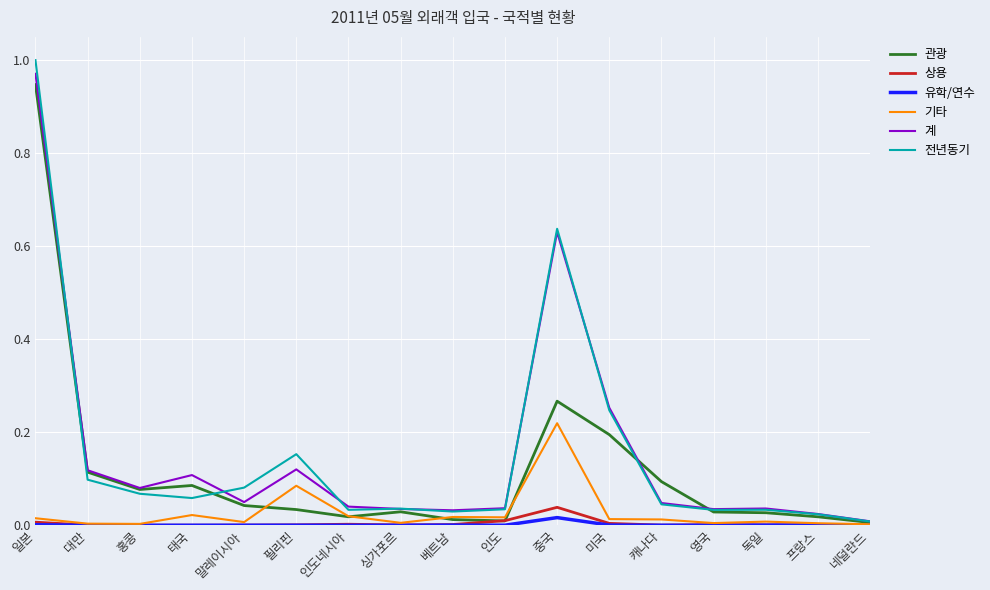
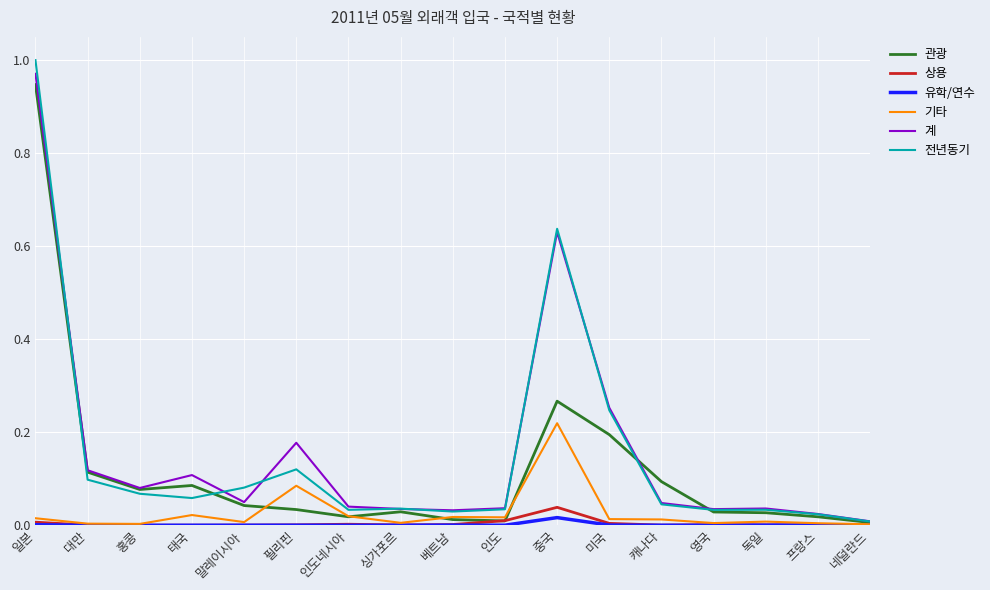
  {
    "관광": {
      "일본": 0.95,
      "태국": 0.09,
      "말레이시아": 0.04,
      "필리핀": 0.03,
      "싱가포르": 0.03,
      "베트남": 0.01,
      "중국": 0.27,
      "미국": 0.19,
      "캐나다": 0.09,
      "독일": 0.03
    },
    "상용": {
      "일본": 0.01,
      "중국": 0.04
    },
    "유학/연수": {
      "일본": 0.00,
      "인도": 0.00,
      "중국": 0.02
    },
    "기타": {
      "일본": 0.02,
      "태국": 0.02,
      "말레이시아": 0.01,
      "필리핀": 0.08,
      "베트남": 0.02,
      "인도": 0.02,
      "중국": 0.22,
      "미국": 0.01,
      "캐나다": 0.01,
      "독일": 0.01
    },
    "계": {
      "일본": 0.97,
      "태국": 0.11,
      "말레이시아": 0.05,
-     "필리핀": 0.12,
+     "필리핀": 0.18,
      "인도네시아": 0.04,
      "중국": 0.63
    },
    "전년동기": {
      "일본": 1.00,
      "대만": 0.10,
      "홍콩": 0.07,
      "태국": 0.06,
      "말레이시아": 0.08,
-     "필리핀": 0.15,
+     "필리핀": 0.12,
      "인도네시아": 0.03,
      "중국": 0.64
    }
  }
